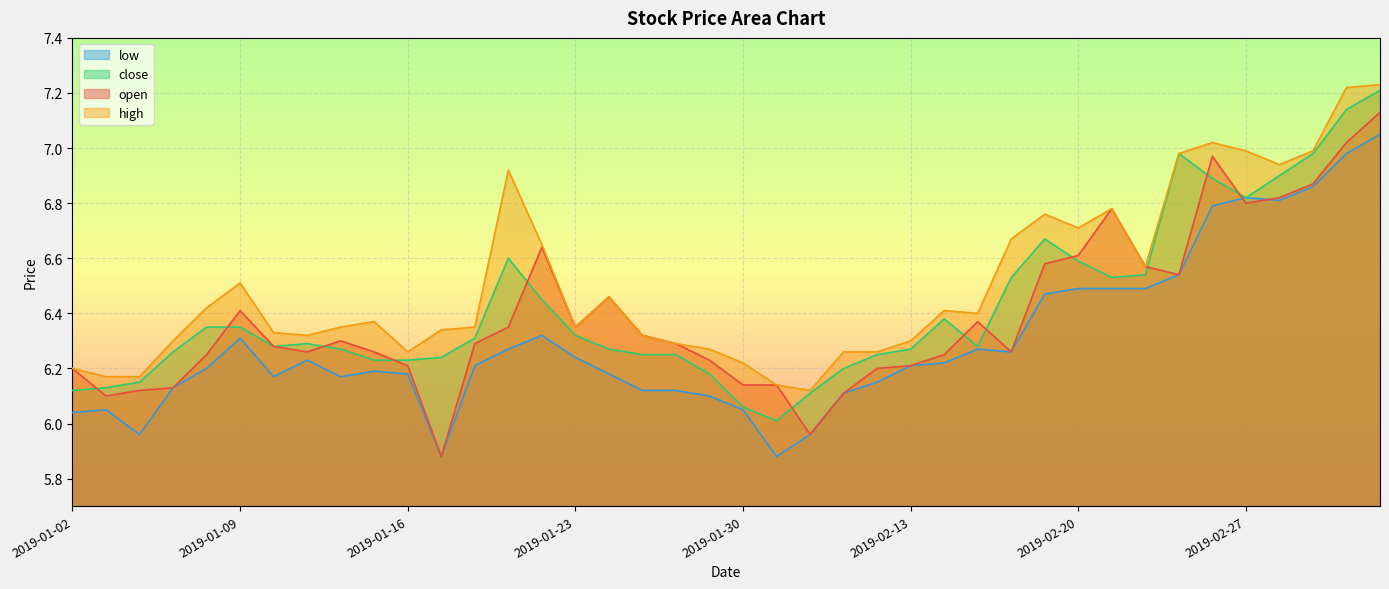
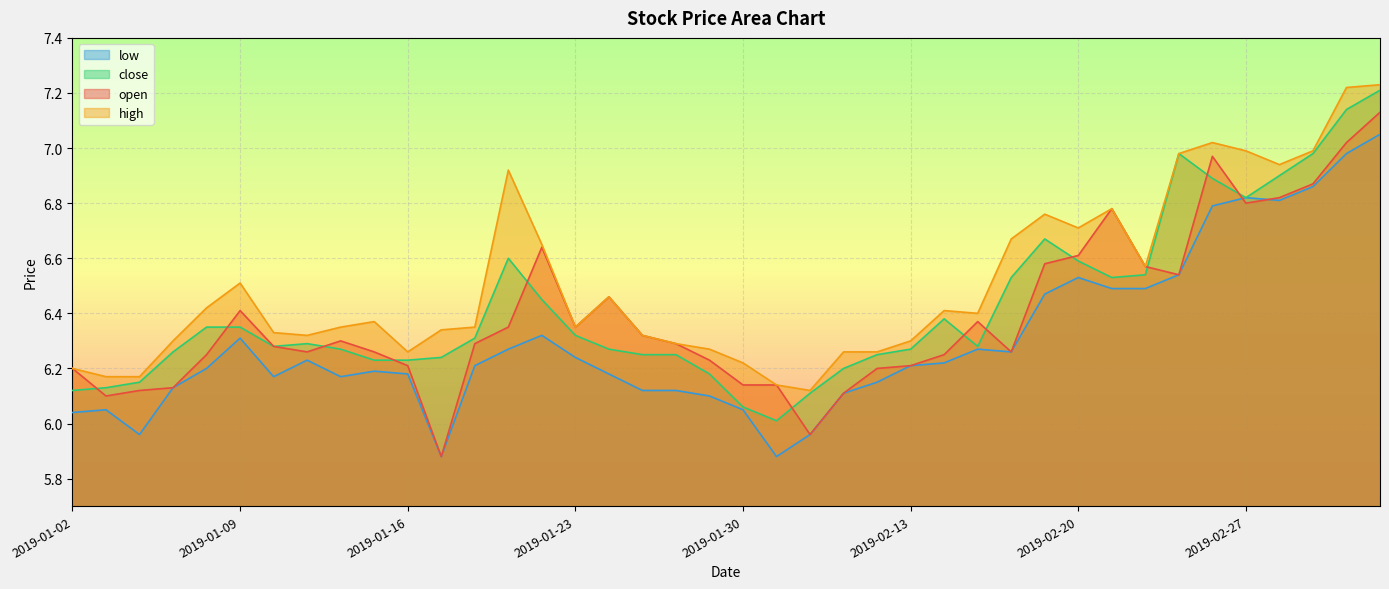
  {
    "low": {
      "2019-01-02": 6.04,
      "2019-01-09": 6.31,
      "2019-01-16": 6.18,
      "2019-01-23": 6.24,
      "2019-01-30": 6.05,
-     "2019-02-20": 6.49
+     "2019-02-20": 6.53
    },
    "close": {
      "2019-01-02": 6.12,
      "2019-01-09": 6.35,
      "2019-01-16": 6.23,
      "2019-01-23": 6.32,
      "2019-01-30": 6.06,
      "2019-02-13": 6.27,
      "2019-02-20": 6.59
    },
    "open": {
      "2019-01-09": 6.41,
      "2019-01-16": 6.21,
      "2019-01-30": 6.14,
      "2019-02-20": 6.61,
      "2019-02-27": 6.80
    },
    "high": {
      "2019-01-09": 6.51,
      "2019-01-16": 6.26,
      "2019-01-30": 6.22,
      "2019-02-13": 6.30,
      "2019-02-20": 6.71,
      "2019-02-27": 6.99
    }
  }
